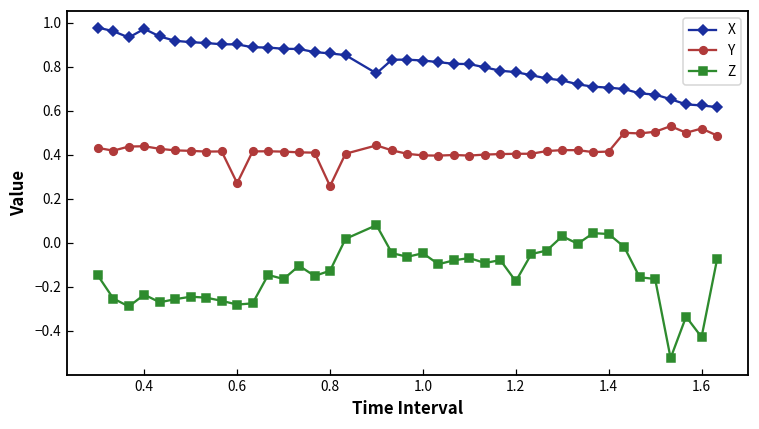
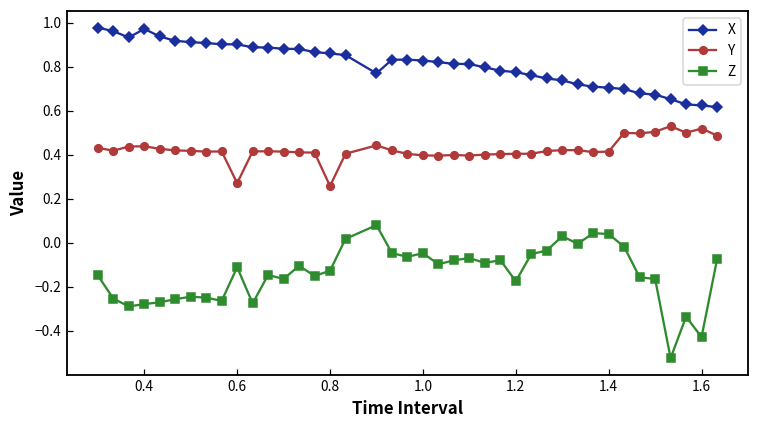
  {
    "X": {
      "0.4": 0.97,
      "0.6": 0.90,
      "0.8": 0.86,
      "1.0": 0.83,
      "1.2": 0.78,
      "1.4": 0.71,
      "1.6": 0.62
    },
    "Y": {
      "0.4": 0.44,
      "0.6": 0.27,
      "0.8": 0.26,
      "1.0": 0.40,
      "1.2": 0.40,
      "1.4": 0.41,
      "1.6": 0.52
    },
    "Z": {
-     "0.4": -0.24,
-     "0.6": -0.28,
+     "0.4": -0.28,
+     "0.6": -0.11,
      "0.8": -0.13,
      "1.0": -0.05,
      "1.2": -0.17,
      "1.4": 0.04,
      "1.6": -0.43
    }
  }
